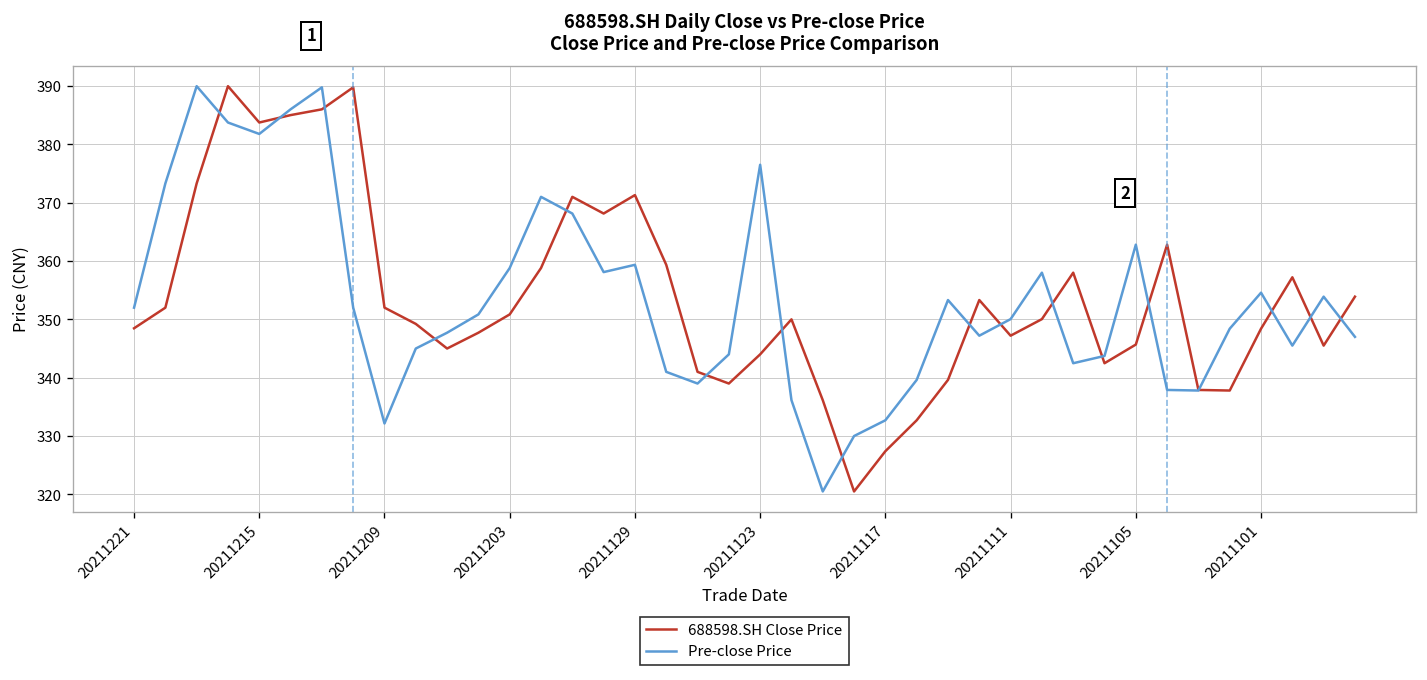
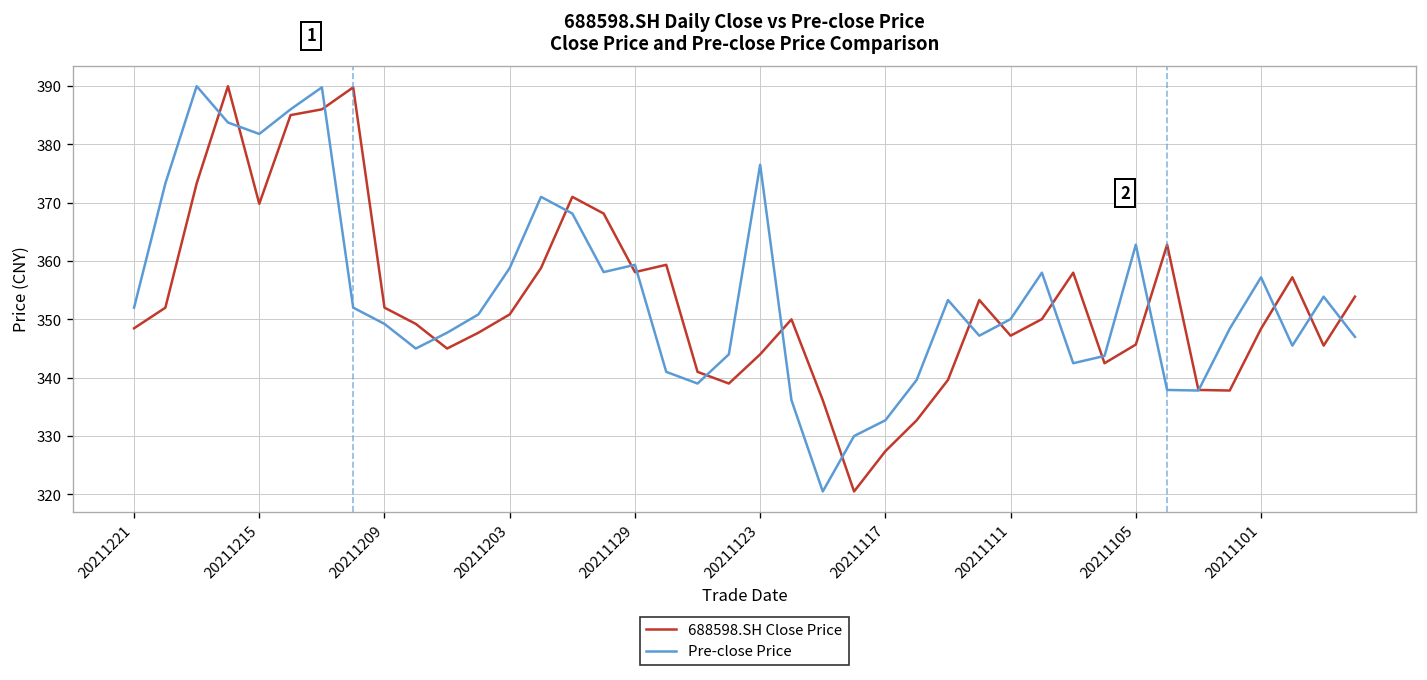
  {
    "688598.SH Close Price": {
      "20211221": 348,
-     "20211215": 384,
+     "20211215": 370,
      "20211209": 352,
      "20211203": 351,
-     "20211129": 371,
+     "20211129": 358,
      "20211123": 344,
      "20211117": 327,
      "20211111": 347,
      "20211105": 346,
      "20211101": 348
    },
    "Pre-close Price": {
      "20211221": 352,
      "20211215": 382,
-     "20211209": 332,
+     "20211209": 349,
      "20211203": 359,
      "20211129": 359,
      "20211123": 377,
      "20211117": 333,
      "20211111": 350,
      "20211105": 363,
-     "20211101": 355
+     "20211101": 357
    }
  }
